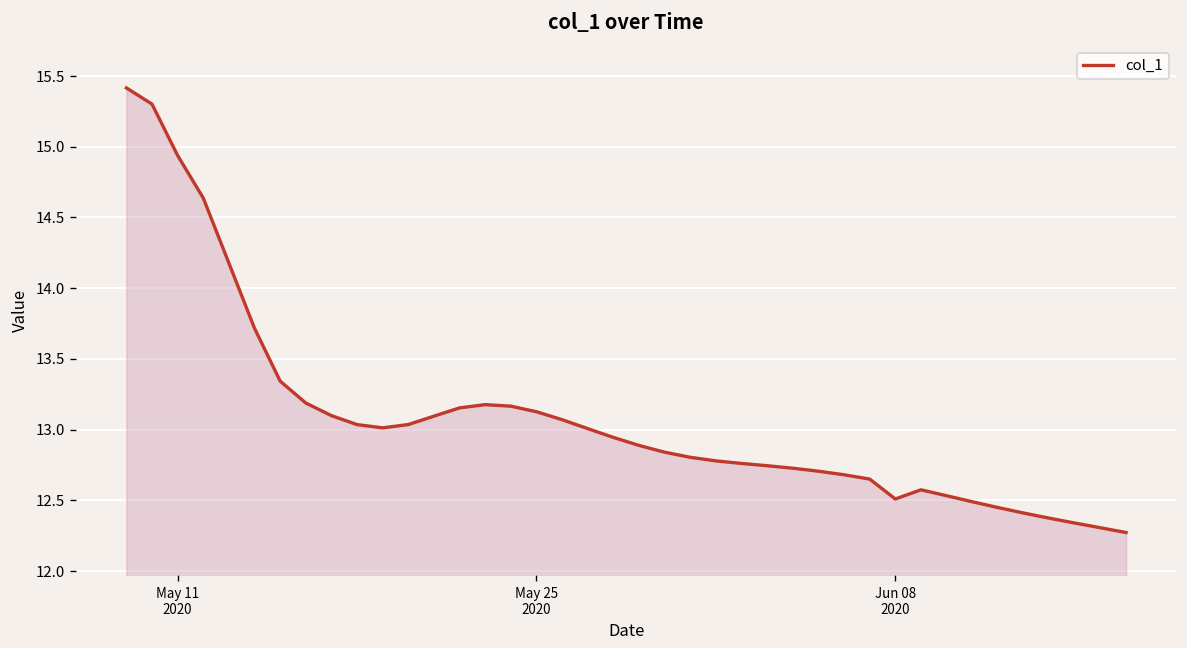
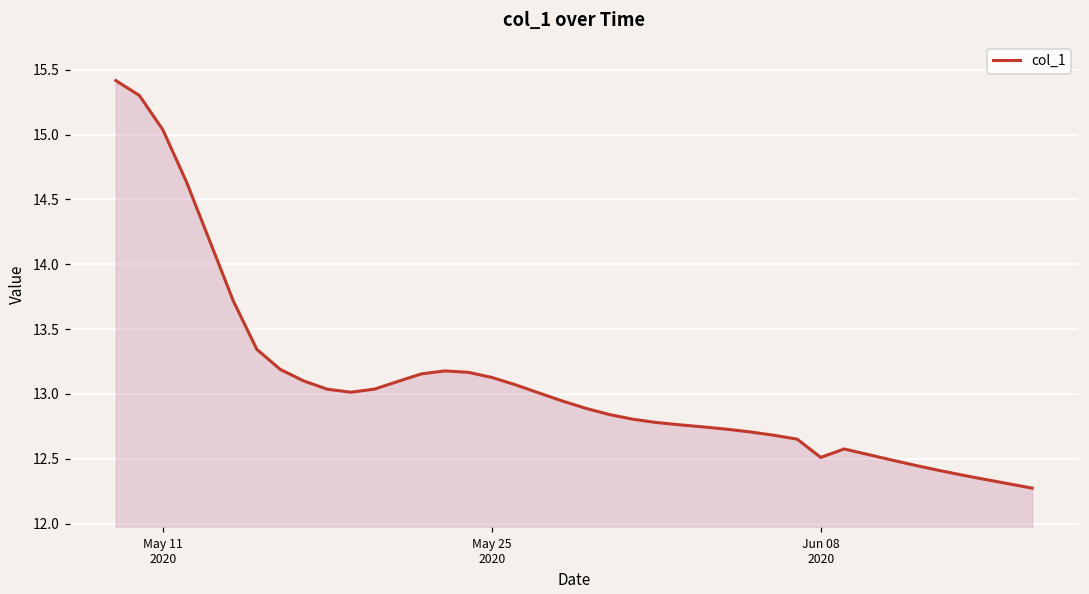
  {
-   "May 11 2020": 14.94,
+   "May 11 2020": 15.04,
    "May 25 2020": 13.13,
    "Jun 08 2020": 12.51
  }
